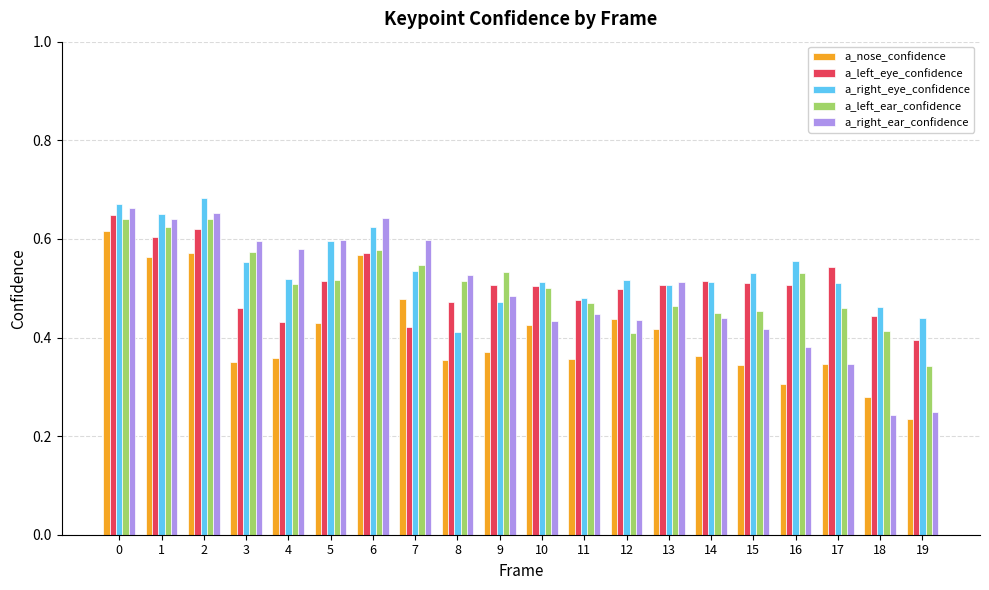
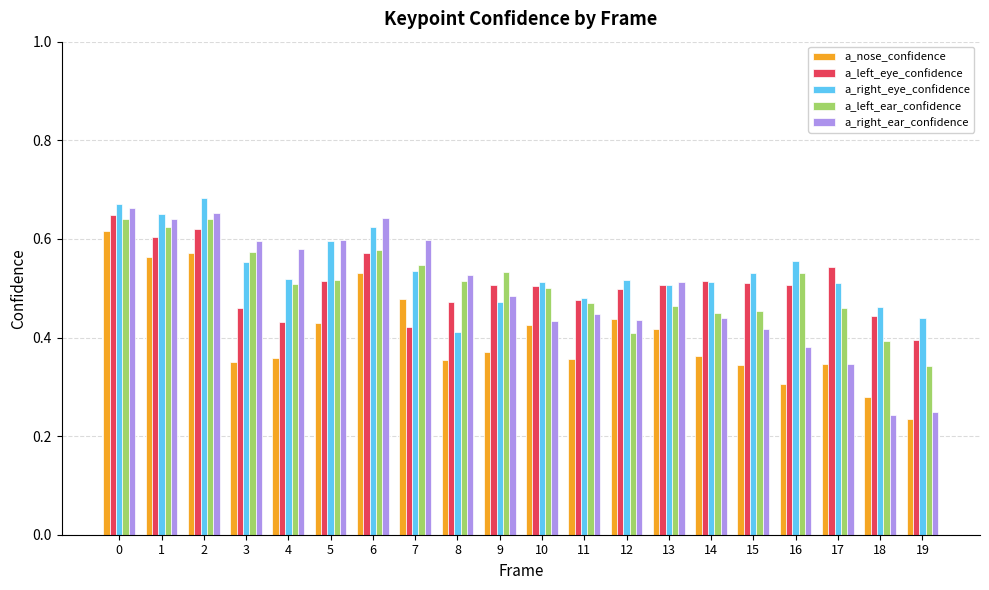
  {
    "a_nose_confidence": {
      "0": 0.62,
      "1": 0.56,
      "2": 0.57,
      "3": 0.35,
      "4": 0.36,
      "5": 0.43,
-     "6": 0.57,
+     "6": 0.53,
      "7": 0.48,
      "8": 0.35,
      "9": 0.37,
      "10": 0.43,
      "11": 0.36,
      "12": 0.44,
      "13": 0.42,
      "14": 0.36,
      "15": 0.34,
      "16": 0.31,
      "17": 0.35,
      "18": 0.28,
      "19": 0.23
    },
    "a_left_eye_confidence": {
      "0": 0.65,
      "1": 0.60,
      "2": 0.62,
      "3": 0.46,
      "4": 0.43,
      "5": 0.52,
      "6": 0.57,
      "7": 0.42,
      "8": 0.47,
      "9": 0.51,
      "10": 0.50,
      "11": 0.48,
      "12": 0.50,
      "13": 0.51,
      "14": 0.51,
      "15": 0.51,
      "16": 0.51,
      "17": 0.54,
      "18": 0.44,
      "19": 0.39
    },
    "a_right_eye_confidence": {
      "0": 0.67,
      "1": 0.65,
      "2": 0.68,
      "3": 0.55,
      "4": 0.52,
      "5": 0.60,
      "6": 0.62,
      "7": 0.53,
      "8": 0.41,
      "9": 0.47,
      "10": 0.51,
      "11": 0.48,
      "12": 0.52,
      "13": 0.51,
      "14": 0.51,
      "15": 0.53,
      "16": 0.56,
      "17": 0.51,
      "18": 0.46,
      "19": 0.44
    },
    "a_left_ear_confidence": {
      "0": 0.64,
      "1": 0.62,
      "2": 0.64,
      "3": 0.57,
      "4": 0.51,
      "5": 0.52,
      "6": 0.58,
      "7": 0.55,
      "8": 0.51,
      "9": 0.53,
      "10": 0.50,
      "11": 0.47,
      "12": 0.41,
      "13": 0.46,
      "14": 0.45,
      "15": 0.45,
      "16": 0.53,
      "17": 0.46,
-     "18": 0.41,
+     "18": 0.39,
      "19": 0.34
    },
    "a_right_ear_confidence": {
      "0": 0.66,
      "1": 0.64,
      "2": 0.65,
      "3": 0.60,
      "4": 0.58,
      "5": 0.60,
      "6": 0.64,
      "7": 0.60,
      "8": 0.53,
      "9": 0.48,
      "10": 0.43,
      "11": 0.45,
      "12": 0.44,
      "13": 0.51,
      "14": 0.44,
      "15": 0.42,
      "16": 0.38,
      "17": 0.35,
      "18": 0.24,
      "19": 0.25
    }
  }
